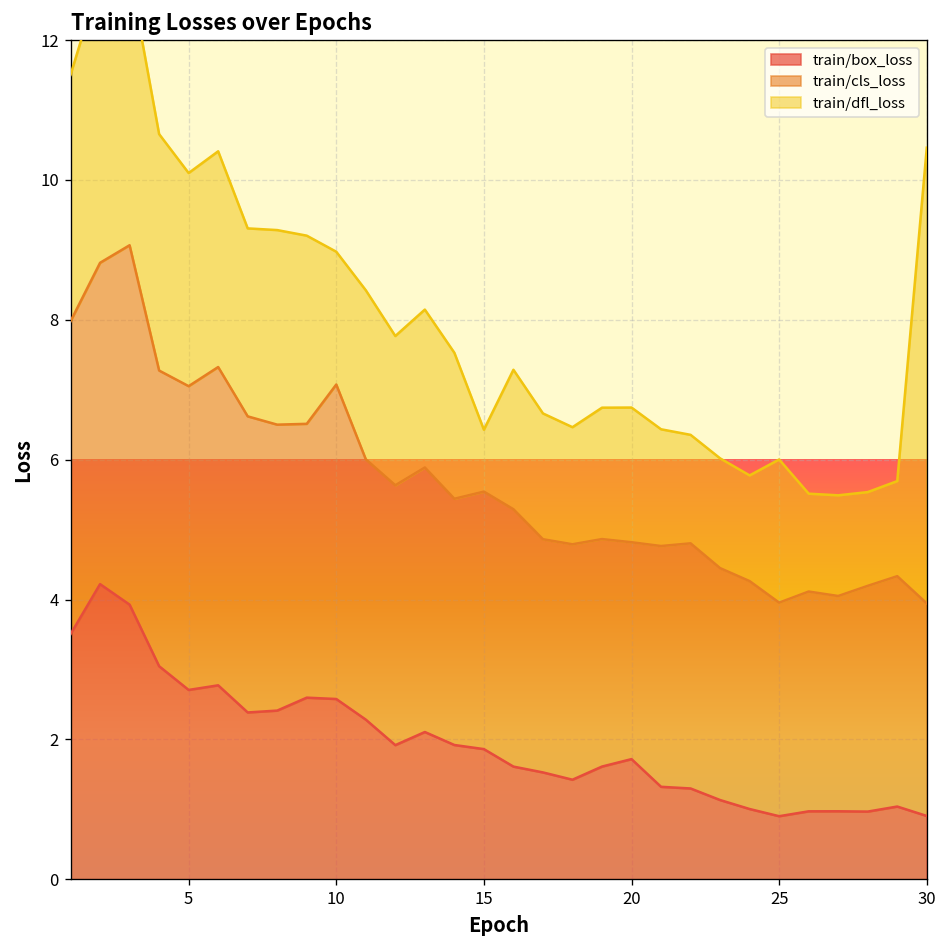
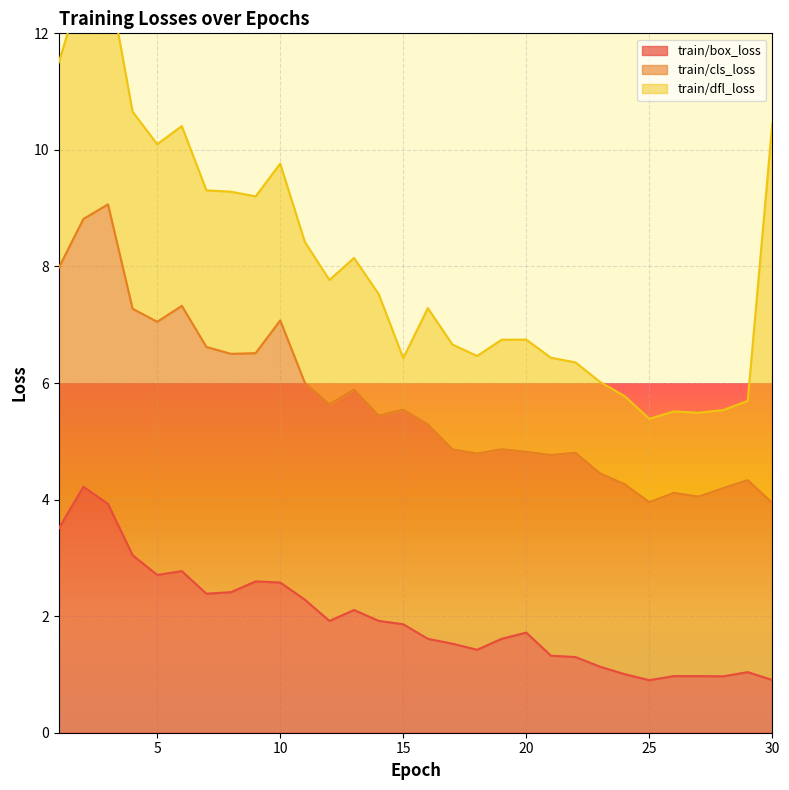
  {
    "train/dfl_loss": {
      "5": 3.0,
-     "10": 1.9,
+     "10": 2.7,
      "15": 0.9,
      "20": 1.9,
-     "25": 2.0,
+     "25": 1.4,
      "30": 6.5
    }
  }
